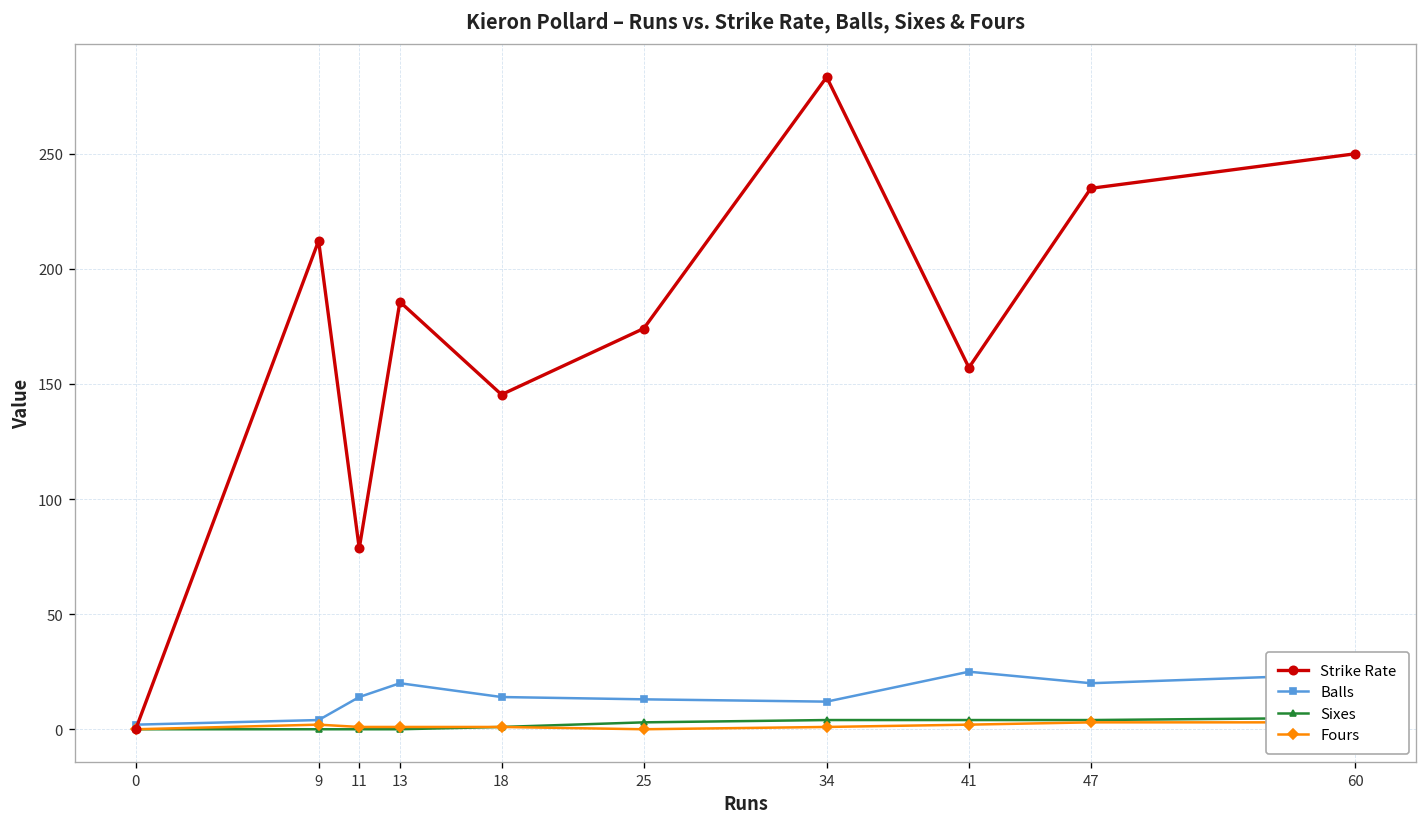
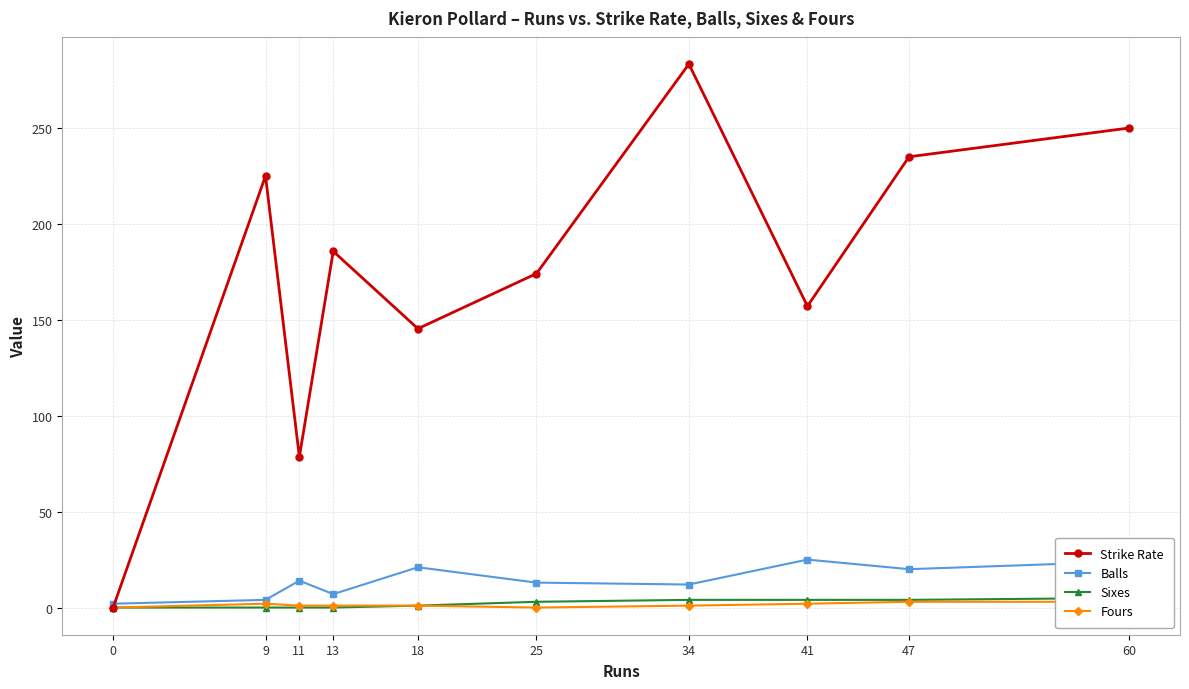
  {
    "Strike Rate": {
-     "9": 212,
+     "9": 225,
      "11": 79,
      "13": 186,
      "18": 145,
      "25": 174,
      "34": 283,
      "41": 157,
      "47": 235,
      "60": 250
    },
    "Balls": {
      "0": 2,
      "9": 4,
      "11": 14,
-     "13": 20,
-     "18": 14,
+     "13": 7,
+     "18": 21,
      "25": 13,
      "34": 12,
      "41": 25,
      "47": 20
    },
    "Sixes": {
      "9": 0,
      "25": 3,
      "34": 4,
      "41": 4
    },
    "Fours": {
      "9": 2,
      "25": 0,
      "34": 1,
      "41": 2
    }
  }
